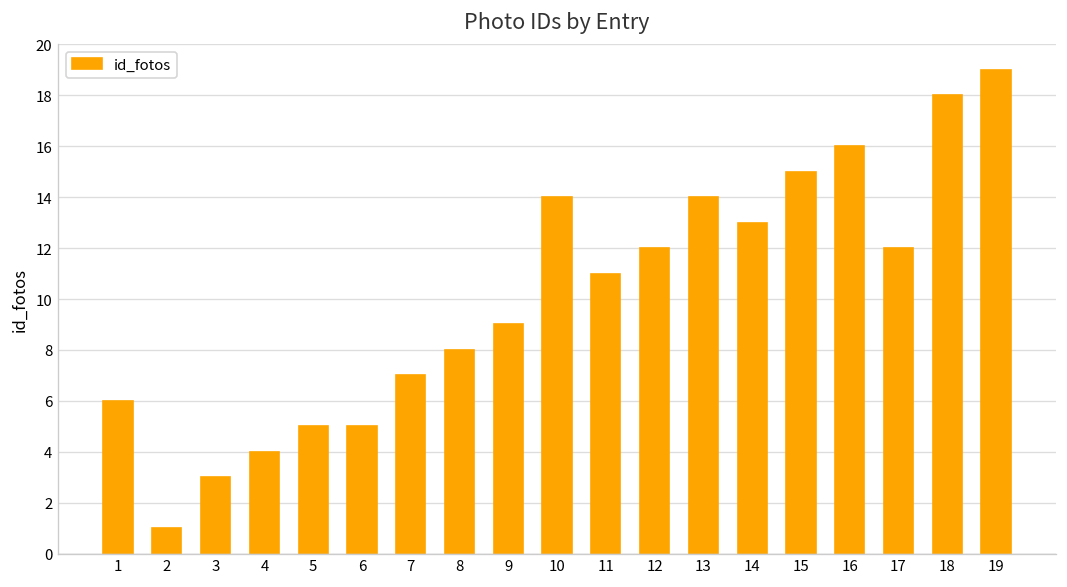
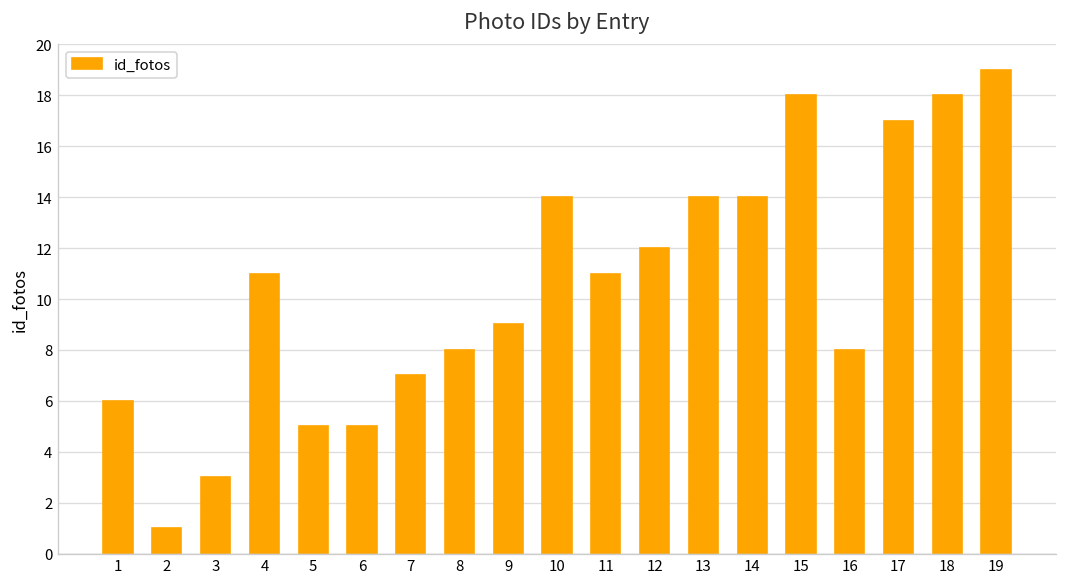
  {
    "1": 6,
    "2": 1,
    "3": 3,
-   "4": 4,
+   "4": 11,
    "5": 5,
    "6": 5,
    "7": 7,
    "8": 8,
    "9": 9,
    "10": 14,
    "11": 11,
    "12": 12,
    "13": 14,
-   "14": 13,
-   "15": 15,
-   "16": 16,
-   "17": 12,
+   "14": 14,
+   "15": 18,
+   "16": 8,
+   "17": 17,
    "18": 18,
    "19": 19
  }
